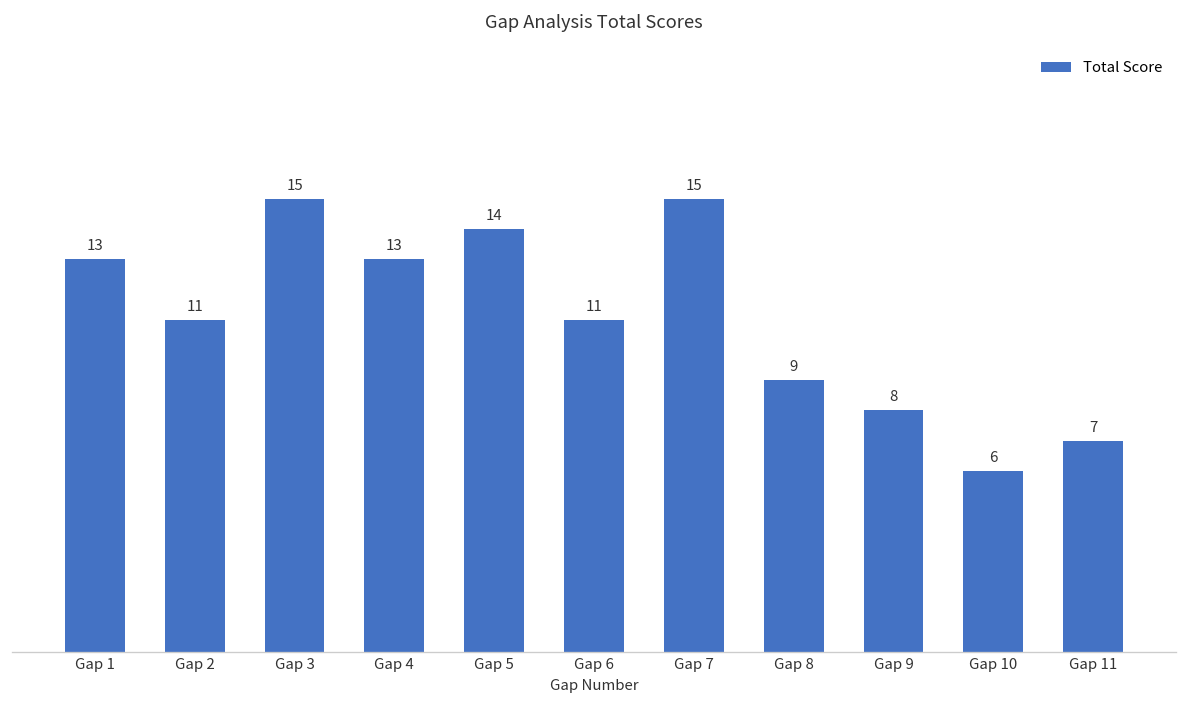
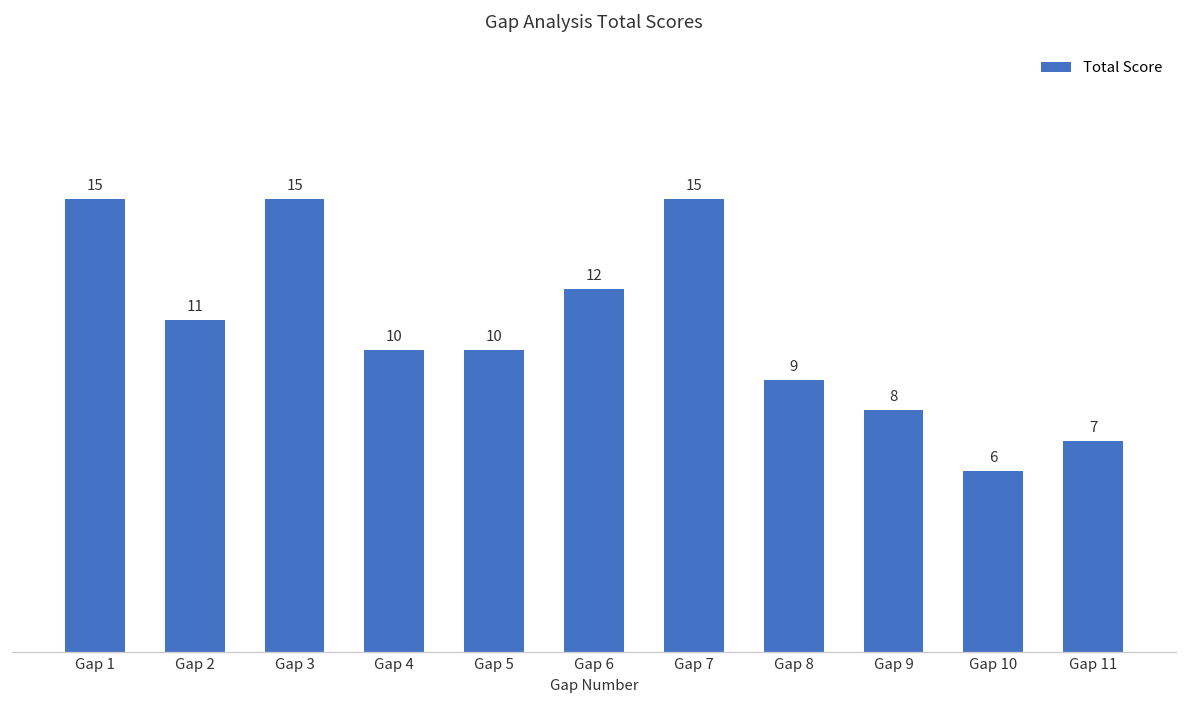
  {
-   "Gap 1": 13,
+   "Gap 1": 15,
    "Gap 2": 11,
    "Gap 3": 15,
-   "Gap 4": 13,
-   "Gap 5": 14,
-   "Gap 6": 11,
+   "Gap 4": 10,
+   "Gap 5": 10,
+   "Gap 6": 12,
    "Gap 7": 15,
    "Gap 8": 9,
    "Gap 9": 8,
    "Gap 10": 6,
    "Gap 11": 7
  }
